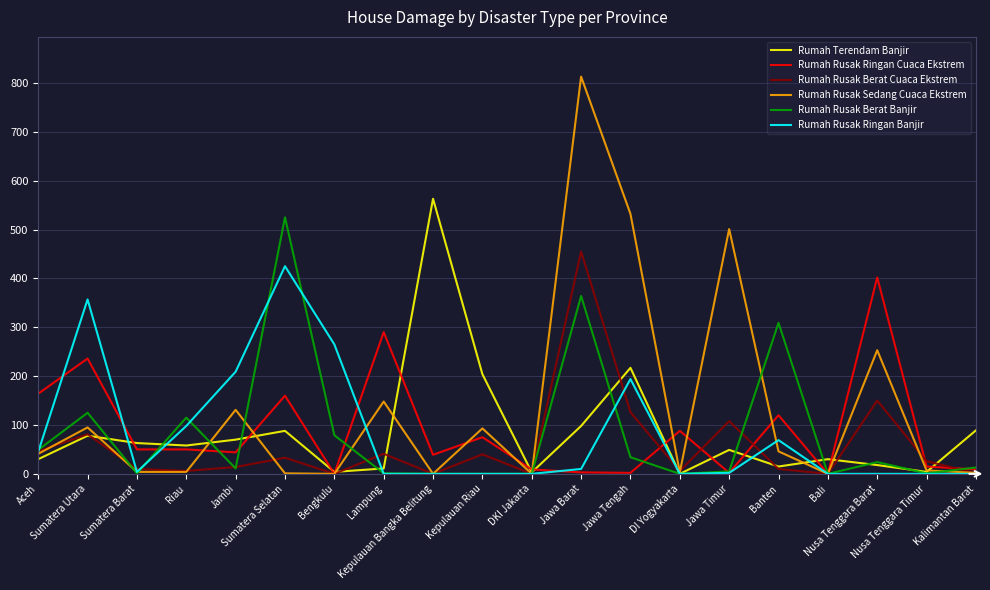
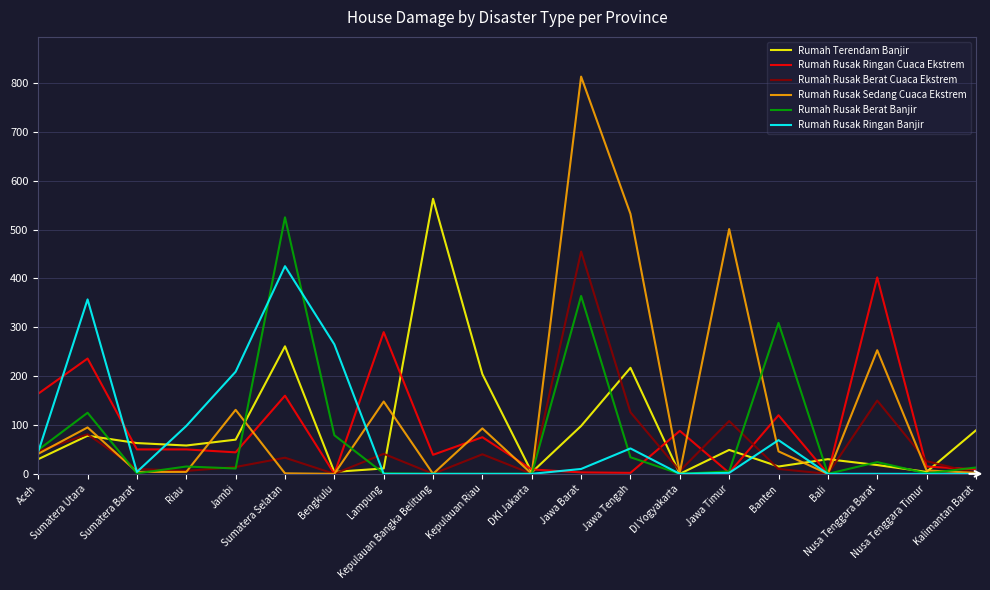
  {
    "Rumah Terendam Banjir": {
      "Aceh": 30,
      "Sumatera Barat": 60,
      "Riau": 60,
      "Jambi": 70,
-     "Sumatera Selatan": 90,
+     "Sumatera Selatan": 260,
      "Lampung": 10,
      "Kepulauan Bangka Belitung": 560,
      "Kepulauan Riau": 200,
      "Jawa Barat": 100,
      "Jawa Tengah": 220,
      "Jawa Timur": 50,
      "Bali": 30,
      "Nusa Tenggara Barat": 20,
      "Kalimantan Barat": 90
    },
    "Rumah Rusak Ringan Cuaca Ekstrem": {
      "Aceh": 160,
      "Sumatera Utara": 240,
      "Sumatera Barat": 50,
      "Riau": 50,
      "Jambi": 40,
      "Sumatera Selatan": 160,
      "Lampung": 290,
      "Kepulauan Bangka Belitung": 40,
      "Kepulauan Riau": 80,
      "DKI Jakarta": 10,
      "Jawa Barat": 0,
      "Jawa Tengah": 0,
      "DI Yogyakarta": 90,
      "Banten": 120,
      "Nusa Tenggara Barat": 400,
      "Nusa Tenggara Timur": 20
    },
    "Rumah Rusak Berat Cuaca Ekstrem": {
      "Sumatera Barat": 10,
      "Sumatera Selatan": 30,
      "Lampung": 40,
      "Kepulauan Riau": 40,
      "Jawa Barat": 460,
      "Jawa Tengah": 130,
      "Jawa Timur": 110,
      "Nusa Tenggara Barat": 150,
      "Nusa Tenggara Timur": 30
    },
    "Rumah Rusak Sedang Cuaca Ekstrem": {
      "Sumatera Utara": 100,
      "Jambi": 130,
      "Sumatera Selatan": 0,
      "Lampung": 150,
      "Kepulauan Riau": 90,
      "Jawa Barat": 810,
      "Jawa Tengah": 530,
      "Jawa Timur": 500,
      "Banten": 50,
      "Nusa Tenggara Barat": 250
    },
    "Rumah Rusak Berat Banjir": {
      "Sumatera Utara": 130,
-     "Riau": 120,
+     "Riau": 20,
      "Sumatera Selatan": 530,
      "Bengkulu": 80,
      "Jawa Barat": 360,
      "Jawa Tengah": 30,
      "Banten": 310,
      "Nusa Tenggara Barat": 20
    },
    "Rumah Rusak Ringan Banjir": {
      "Sumatera Utara": 360,
      "Riau": 100,
      "Jambi": 210,
      "Sumatera Selatan": 430,
      "Bengkulu": 270,
      "Jawa Barat": 10,
-     "Jawa Tengah": 190,
+     "Jawa Tengah": 50,
      "Banten": 70,
      "Nusa Tenggara Barat": 0
    }
  }
